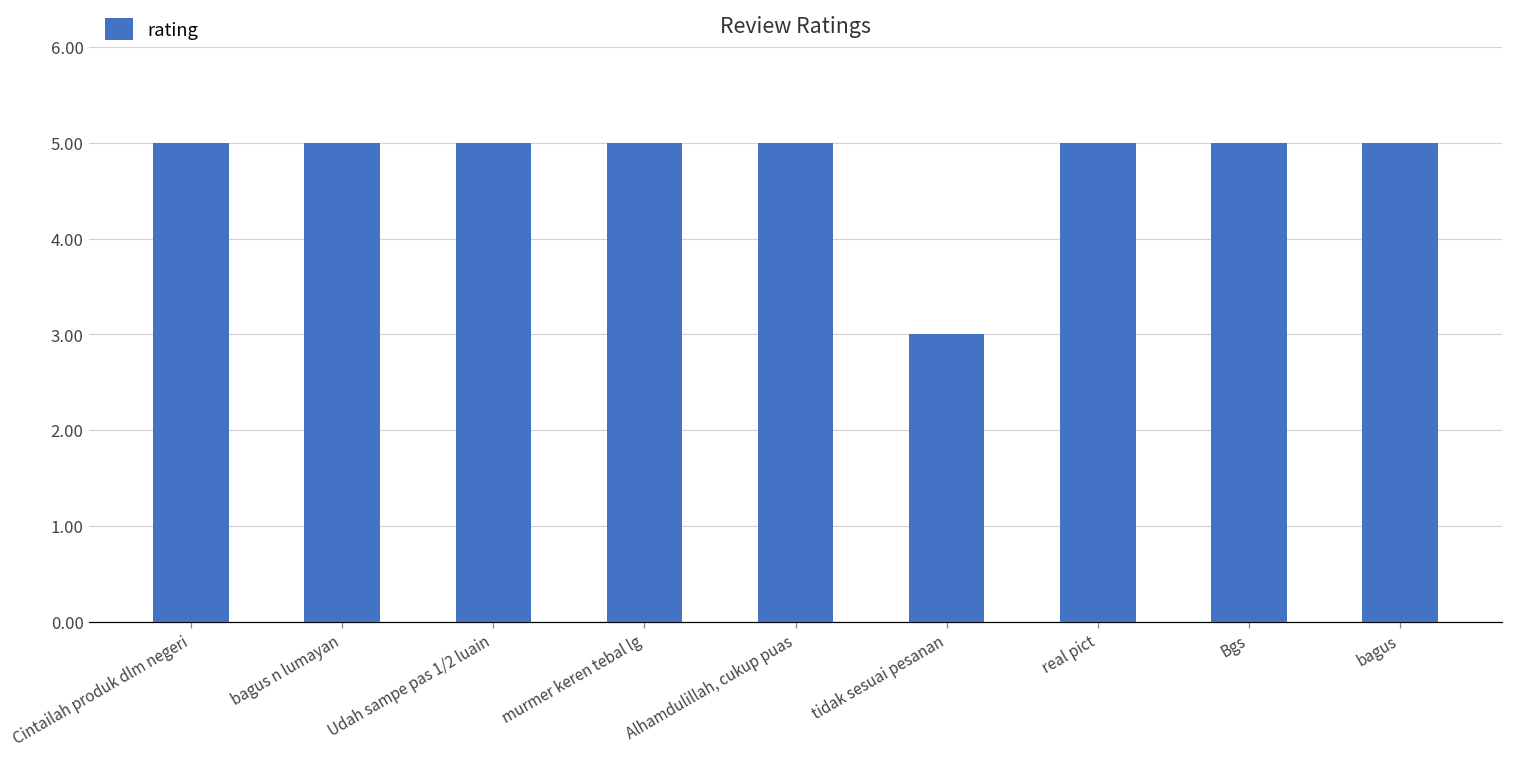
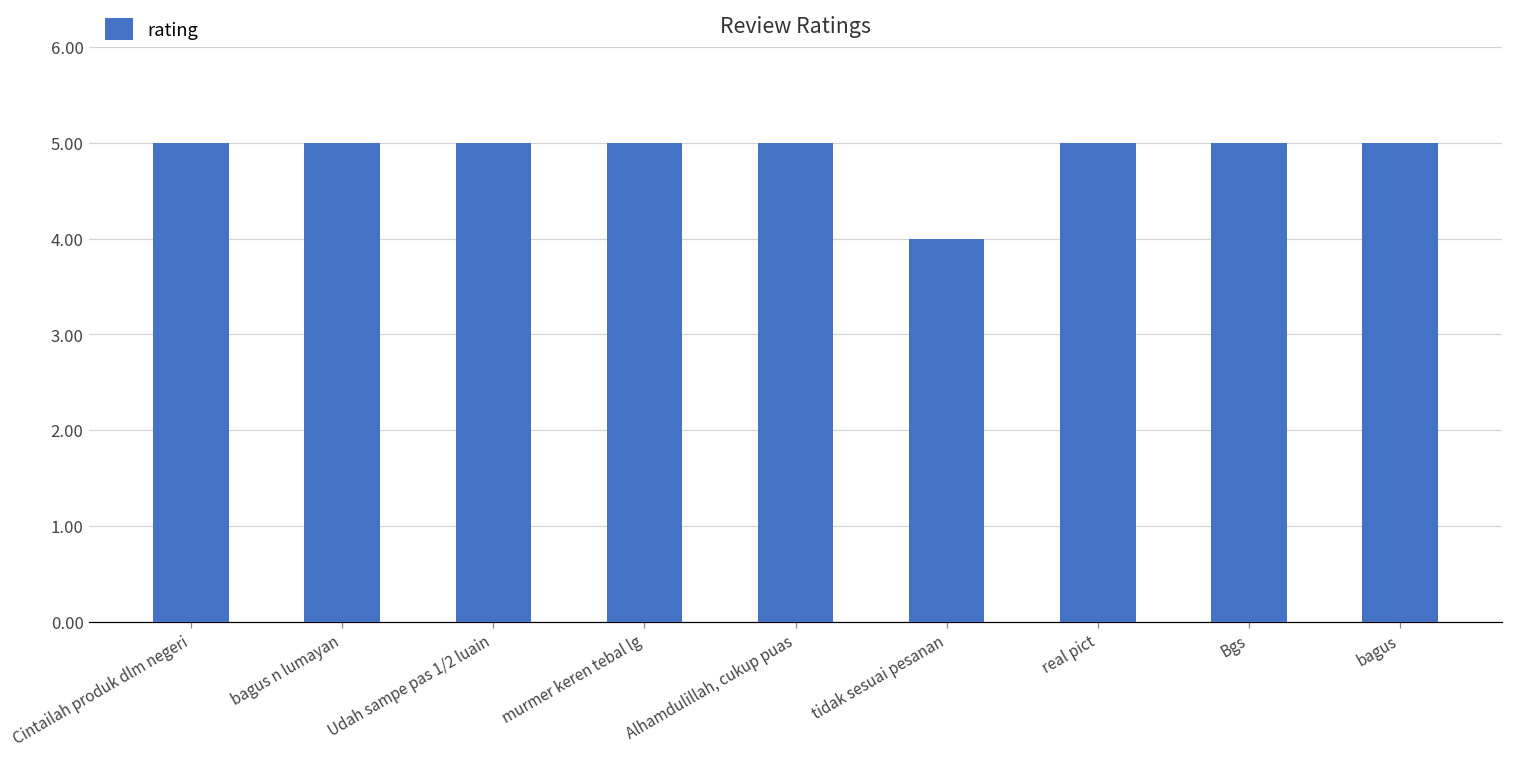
  {
    "Cintailah produk dlm negeri": 5,
    "bagus n lumayan": 5,
    "Udah sampe pas 1/2 luain": 5,
    "murmer keren tebal lg": 5,
    "Alhamdulillah, cukup puas": 5,
-   "tidak sesuai pesanan": 3,
+   "tidak sesuai pesanan": 4,
    "real pict": 5,
    "Bgs": 5,
    "bagus": 5
  }
